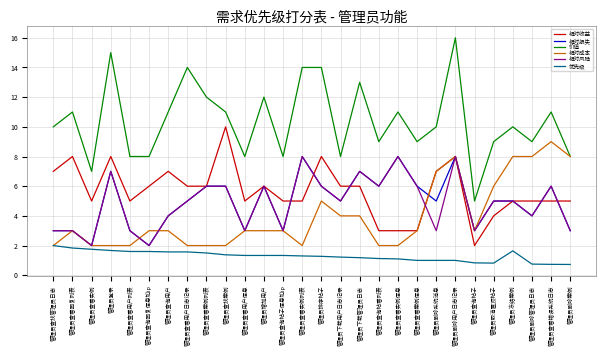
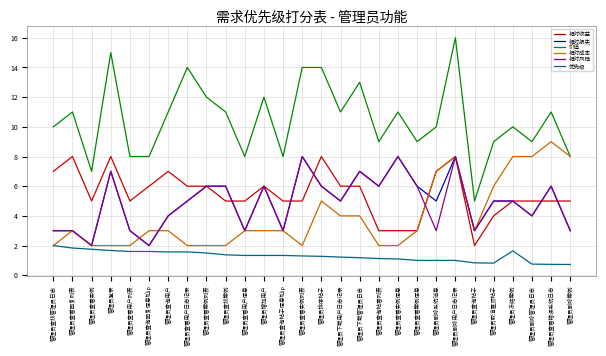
  {
    "相对收益": {
      "管理员查找管理员日志": 7,
      "管理员查看回复列表": 8,
      "管理员查看实例": 5,
      "管理员登录": 8,
      "管理员查看用户列表": 5,
      "管理员查询回复信息如ip": 6,
      "管理员查询用户": 7,
      "管理员查看用户日志记录": 6,
-     "管理员查找案例": 10,
+     "管理员查找案例": 5,
      "管理员查看用户信息": 5,
      "管理员查询帖子信息如ip": 5,
      "管理员查看实例列表": 5,
      "管理员排序帖子": 8,
      "管理员下载用户日志记录": 6,
      "管理员下载管理员日志": 6,
      "管理员查询帖看列表": 3,
      "管理员查看实例信息": 3,
      "管理员查询帖子": 2,
      "管理员取消置顶帖子": 4,
      "管理员删除管理员日志": 5,
      "管理员查看错误系统日志": 5,
      "管理员删除案例": 5
    },
    "相对损失": {
      "管理员删除系统消息": 5
    },
    "价值": {
      "管理员查找管理员日志": 10,
      "管理员查看回复列表": 11,
      "管理员查看实例": 7,
      "管理员登录": 15,
      "管理员查看用户列表": 8,
      "管理员查询回复信息如ip": 8,
      "管理员查询用户": 11,
      "管理员查看用户日志记录": 14,
      "管理员查看案例列表": 12,
      "管理员查找案例": 11,
      "管理员查看用户信息": 8,
      "管理员增加用户": 12,
      "管理员查询帖子信息如ip": 8,
      "管理员查看实例列表": 14,
      "管理员排序帖子": 14,
-     "管理员下载用户日志记录": 8,
+     "管理员下载用户日志记录": 11,
      "管理员下载管理员日志": 13,
      "管理员查询帖看列表": 9,
      "管理员查看实例信息": 11,
      "管理员查看案例信息": 9,
      "管理员删除系统消息": 10,
      "管理员删除用户日志记录": 16,
      "管理员查询帖子": 5,
      "管理员取消置顶帖子": 9,
      "管理员冻结案例": 10,
      "管理员删除管理员日志": 9,
      "管理员查看错误系统日志": 11
    },
    "相对成本": {
      "管理员登录": 2,
      "管理员查看用户列表": 2,
      "管理员查询回复信息如ip": 3,
      "管理员查询用户": 3,
      "管理员查看用户日志记录": 2,
      "管理员查看案例列表": 2,
      "管理员查找案例": 2,
      "管理员增加用户": 3,
      "管理员查看实例列表": 2,
      "管理员排序帖子": 5,
      "管理员下载用户日志记录": 4,
      "管理员下载管理员日志": 4,
      "管理员查询帖看列表": 2,
      "管理员查看实例信息": 2,
      "管理员取消置顶帖子": 6,
      "管理员冻结案例": 8,
      "管理员删除管理员日志": 8,
      "管理员查看错误系统日志": 9
    },
    "相对风险": {
      "管理员删除系统消息": 3
    },
    "优先级": {
      "管理员查看回复列表": 2,
      "管理员查看实例": 1.8,
      "管理员登录": 1.7,
      "管理员查看用户列表": 1.6,
      "管理员查询回复信息如ip": 1.6,
      "管理员查询用户": 1.6,
      "管理员查看用户日志记录": 1.6,
      "管理员查看案例列表": 1.5,
      "管理员查找案例": 1.4,
      "管理员查看用户信息": 1.3,
      "管理员增加用户": 1.3,
      "管理员查询帖子信息如ip": 1.3,
      "管理员查看实例列表": 1.3,
      "管理员排序帖子": 1.3,
      "管理员下载用户日志记录": 1.2,
      "管理员下载管理员日志": 1.2,
      "管理员查询帖看列表": 1,
      "管理员查看实例信息": 1,
      "管理员查看案例信息": 1,
      "管理员删除系统消息": 1,
      "管理员删除用户日志记录": 1,
      "管理员查询帖子": 1,
      "管理员取消置顶帖子": 0.8,
      "管理员冻结案例": 1.6,
      "管理员删除管理员日志": 0.8,
      "管理员查看错误系统日志": 0.7,
      "管理员删除案例": 0.7
    }
  }
